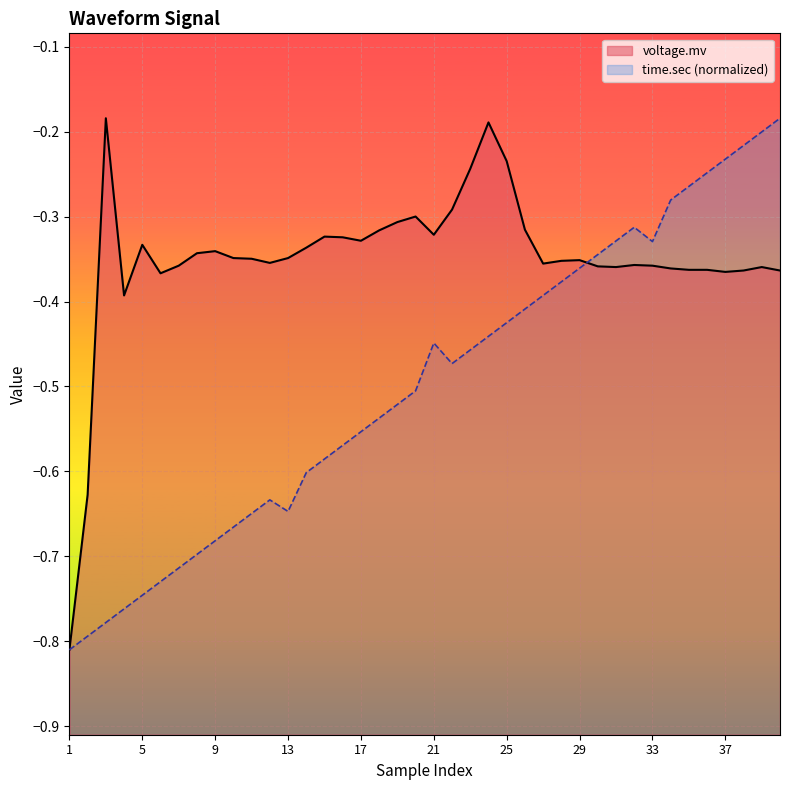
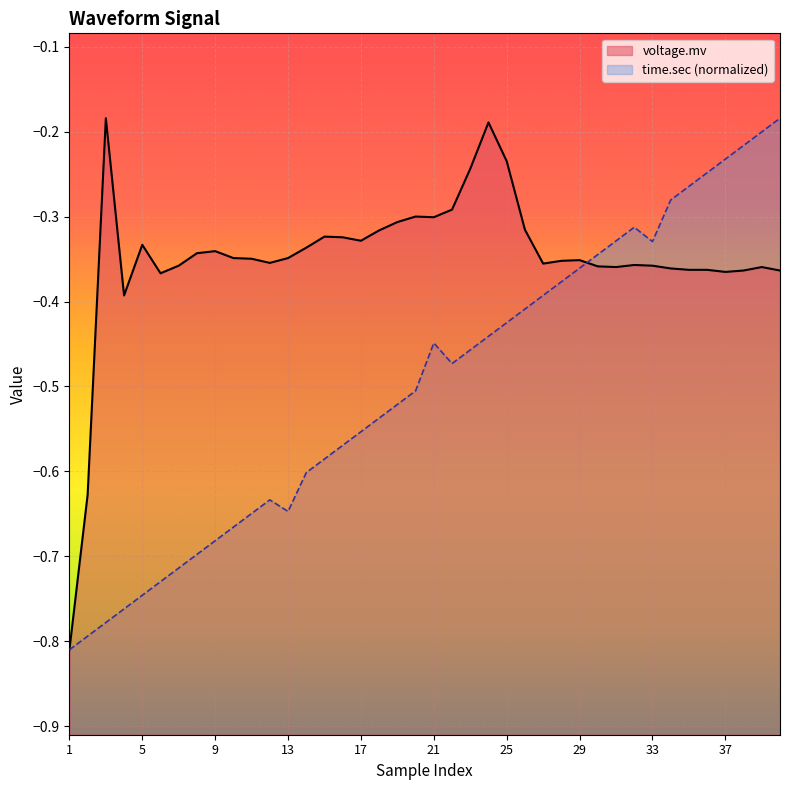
  {
    "voltage.mv": {
      "5": -0.33,
      "9": -0.34,
      "13": -0.35,
      "17": -0.33,
-     "21": -0.32,
+     "21": -0.30,
      "25": -0.23,
      "29": -0.35,
      "33": -0.36,
      "37": -0.37
    },
    "time.sec (normalized)": {
      "5": -0.75,
      "9": -0.68,
      "13": -0.65,
      "17": -0.55,
      "21": -0.45,
      "25": -0.42,
      "29": -0.36,
      "33": -0.33,
      "37": -0.23
    }
  }
